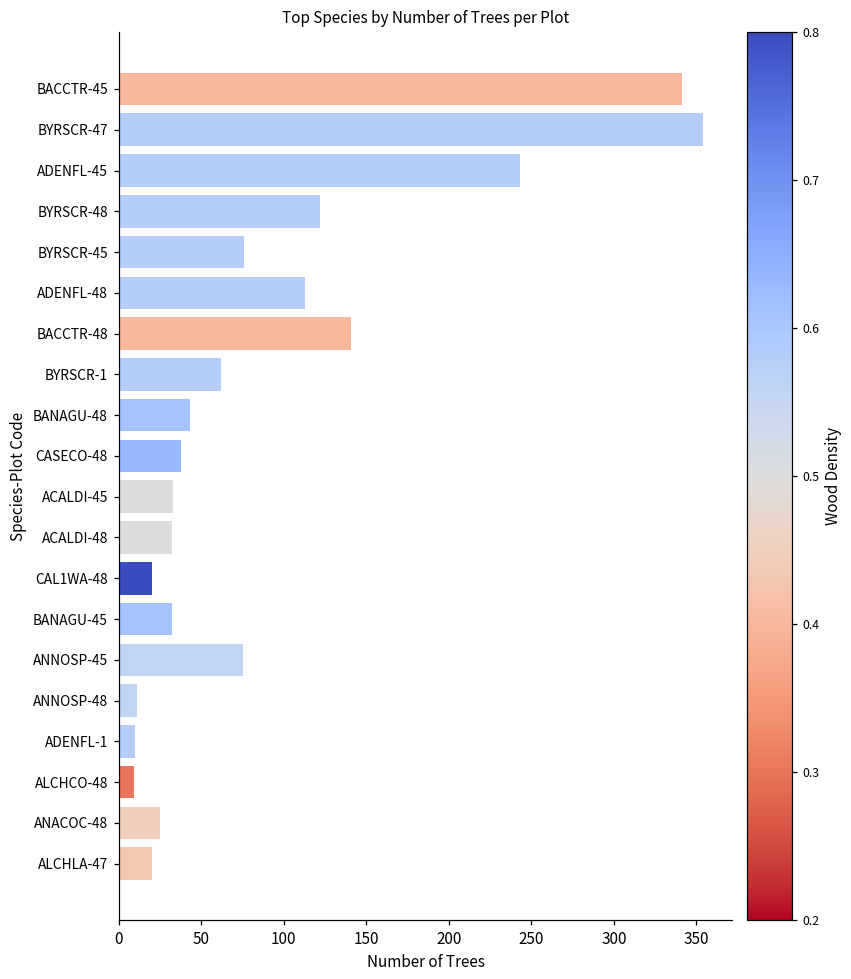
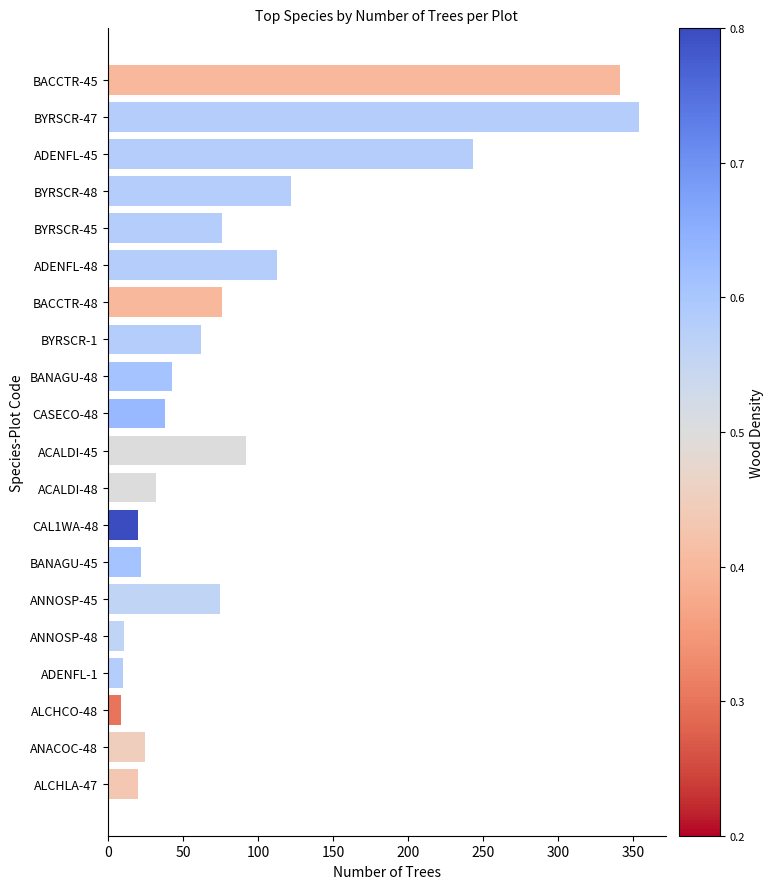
  {
    "BACCTR-45": 341,
    "BYRSCR-47": 354,
    "ADENFL-45": 243,
    "BYRSCR-48": 122,
    "BYRSCR-45": 76,
    "ADENFL-48": 113,
-   "BACCTR-48": 141,
+   "BACCTR-48": 76,
    "BYRSCR-1": 62,
    "BANAGU-48": 43,
    "CASECO-48": 38,
-   "ACALDI-45": 33,
+   "ACALDI-45": 92,
    "ACALDI-48": 32,
    "CAL1WA-48": 20,
-   "BANAGU-45": 32,
+   "BANAGU-45": 22,
    "ANNOSP-45": 75,
    "ANNOSP-48": 11,
    "ADENFL-1": 10,
    "ALCHCO-48": 9,
    "ANACOC-48": 25,
    "ALCHLA-47": 20
  }
